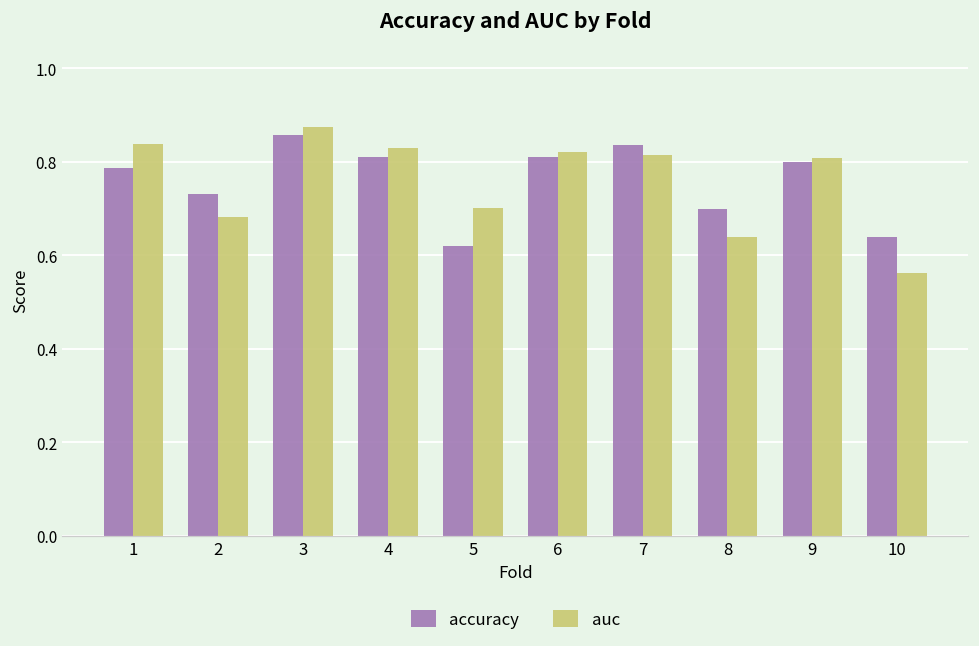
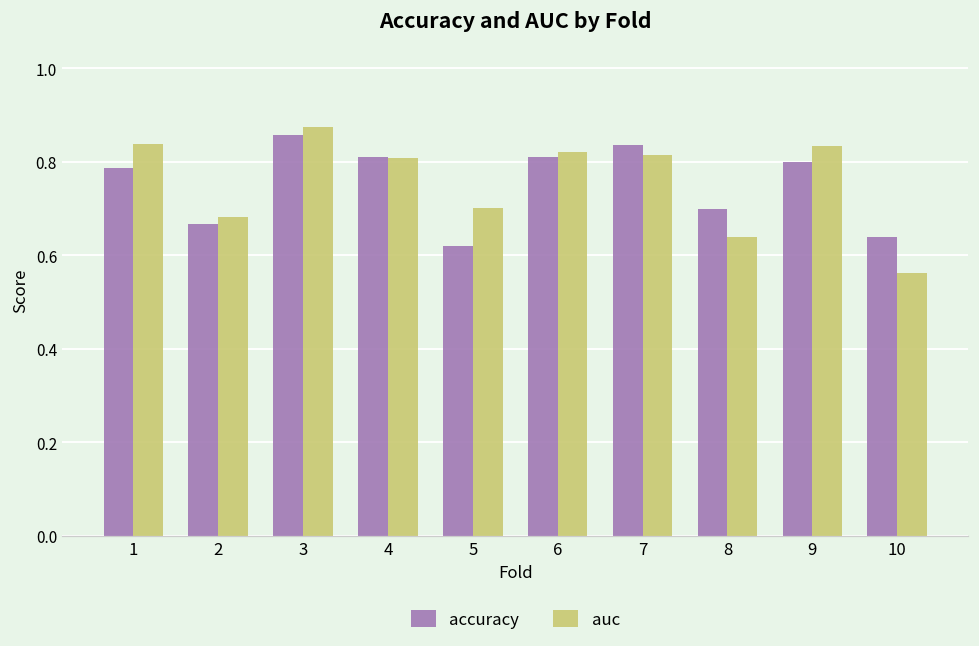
  {
    "accuracy": {
      "1": 0.79,
-     "2": 0.73,
+     "2": 0.67,
      "3": 0.86,
      "4": 0.81,
      "5": 0.62,
      "6": 0.81,
      "7": 0.84,
      "8": 0.70,
      "9": 0.80,
      "10": 0.64
    },
    "auc": {
      "1": 0.84,
      "2": 0.68,
      "3": 0.88,
-     "4": 0.83,
+     "4": 0.81,
      "5": 0.70,
      "6": 0.82,
      "7": 0.81,
      "8": 0.64,
-     "9": 0.81,
+     "9": 0.83,
      "10": 0.56
    }
  }
